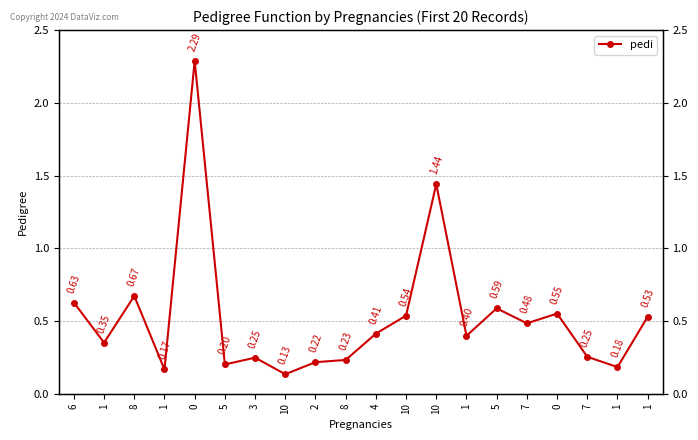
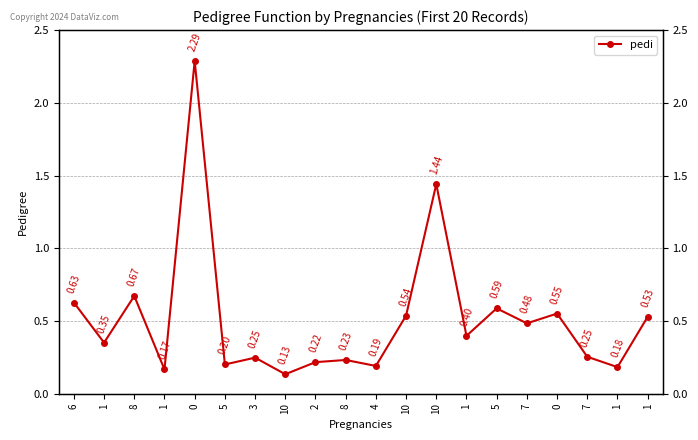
  {
    "6": 0.63,
    "3": 0.25,
    "2": 0.22,
-   "4": 0.41
+   "4": 0.19
  }
